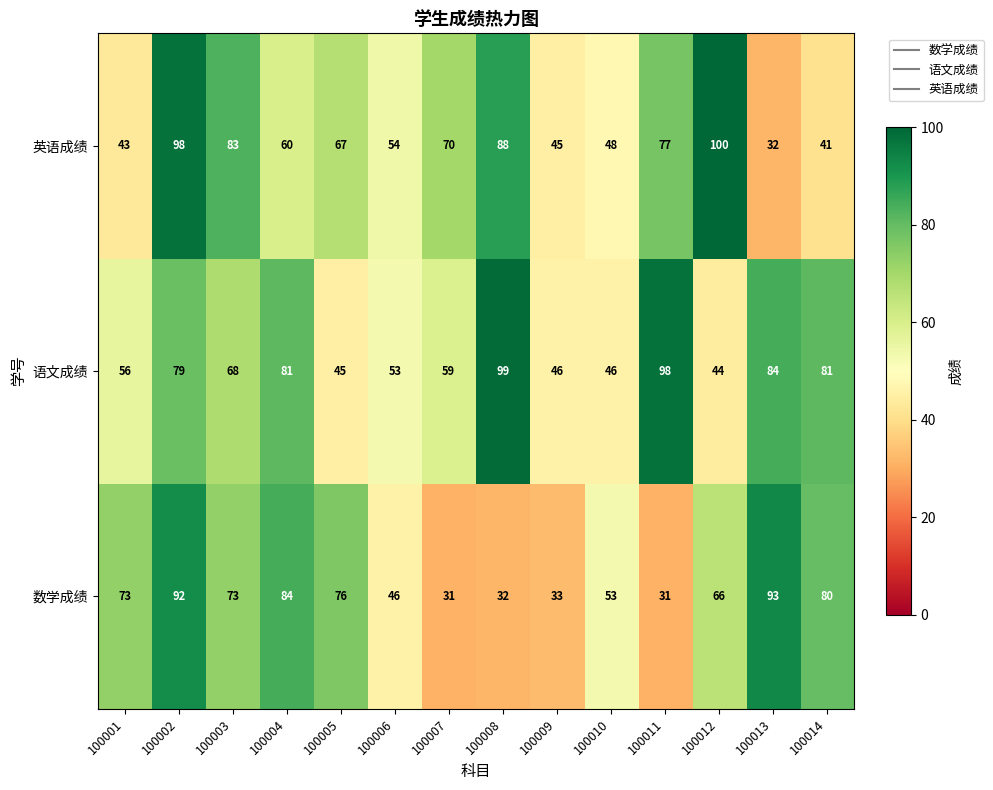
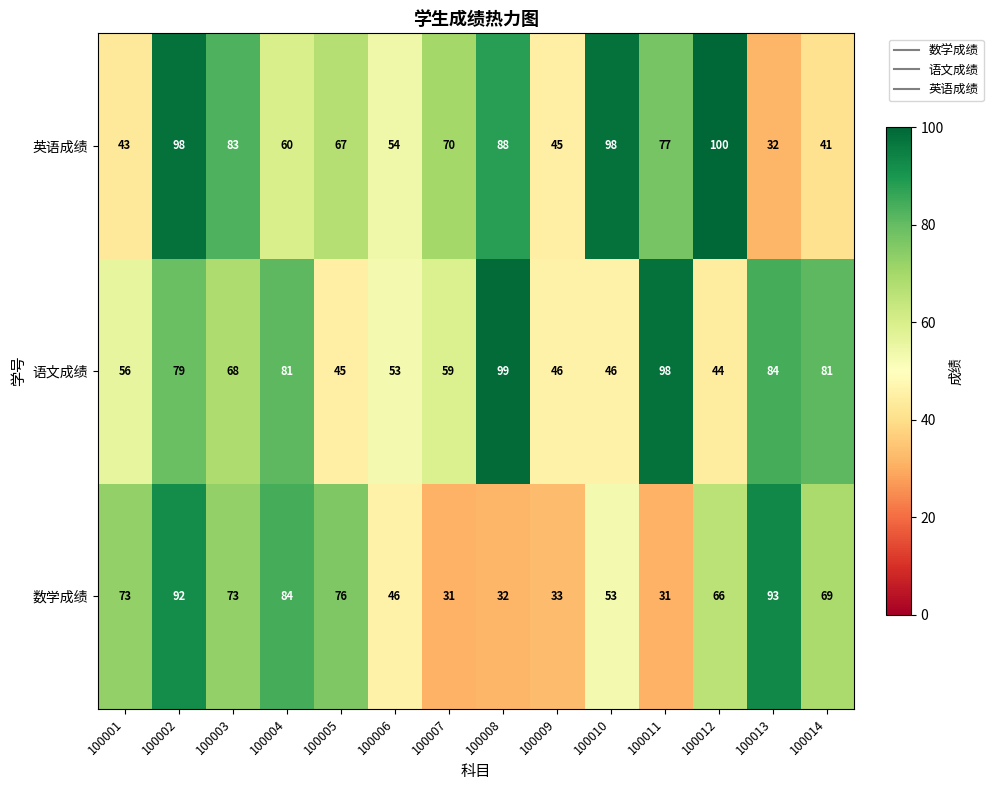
  {
    "英语成绩": {
      "100001": 43,
      "100002": 98,
      "100003": 83,
      "100004": 60,
      "100005": 67,
      "100006": 54,
      "100007": 70,
      "100008": 88,
      "100009": 45,
-     "100010": 48,
+     "100010": 98,
      "100011": 77,
      "100012": 100,
      "100013": 32,
      "100014": 41
    },
    "语文成绩": {
      "100001": 56,
      "100002": 79,
      "100003": 68,
      "100004": 81,
      "100005": 45,
      "100006": 53,
      "100007": 59,
      "100008": 99,
      "100009": 46,
      "100010": 46,
      "100011": 98,
      "100012": 44,
      "100013": 84,
      "100014": 81
    },
    "数学成绩": {
      "100001": 73,
      "100002": 92,
      "100003": 73,
      "100004": 84,
      "100005": 76,
      "100006": 46,
      "100007": 31,
      "100008": 32,
      "100009": 33,
      "100010": 53,
      "100011": 31,
      "100012": 66,
      "100013": 93,
-     "100014": 80
+     "100014": 69
    }
  }
